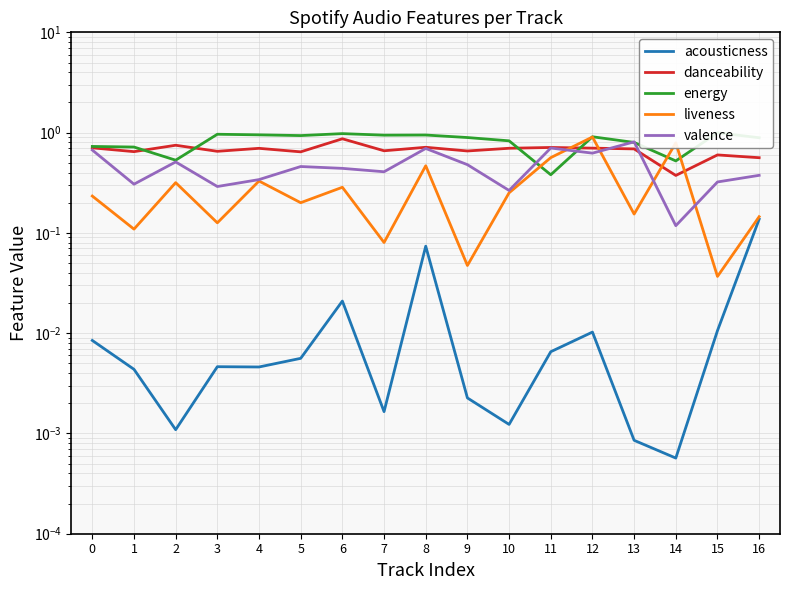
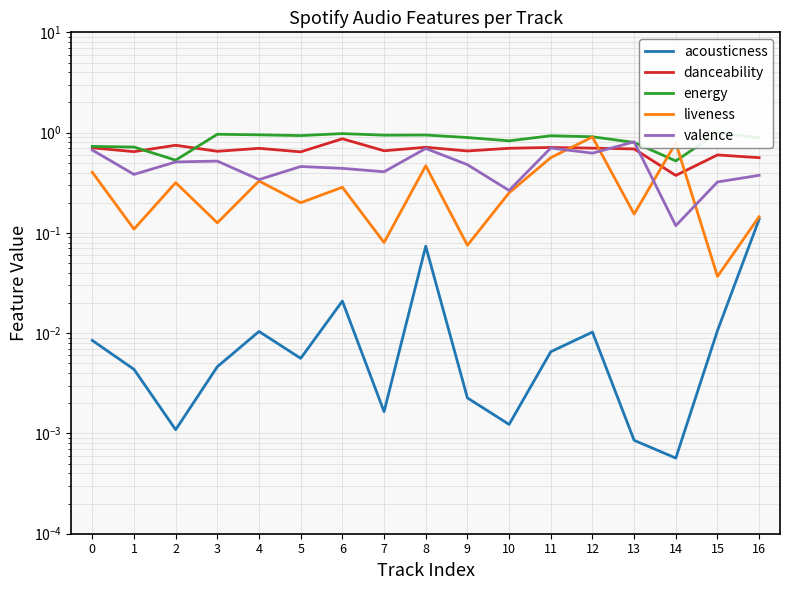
  {
    "acousticness": {
      "0": 0.008,
      "1": 0.004,
      "2": 0.0011,
      "3": 0.005,
-     "4": 0.005,
+     "4": 0.010,
      "5": 0.006,
      "6": 0.021,
      "7": 0.0017,
      "8": 0.07,
      "9": 0.0023,
      "10": 0.0012,
      "11": 0.007,
      "12": 0.010,
      "13": 0.0009,
      "14": 0.0006,
      "15": 0.011
    },
    "danceability": {
      "1": 0.6,
      "2": 0.7,
      "3": 0.7,
      "4": 0.7,
      "5": 0.6,
      "6": 0.9,
      "7": 0.7,
      "9": 0.7,
      "10": 0.7,
      "12": 0.7,
      "13": 0.7,
      "14": 0.37,
      "15": 0.6,
      "16": 0.6
    },
    "energy": {
      "1": 0.7,
      "3": 1.0,
      "4": 1.0,
      "5": 0.9,
      "6": 1.0,
      "7": 0.9,
      "8": 0.9,
      "9": 0.9,
      "10": 0.8,
-     "11": 0.38,
+     "11": 0.9,
      "14": 0.5
    },
    "liveness": {
-     "0": 0.23,
+     "0": 0.40,
      "1": 0.11,
      "2": 0.32,
      "3": 0.13,
      "5": 0.20,
      "6": 0.29,
      "7": 0.08,
      "8": 0.5,
-     "9": 0.05,
+     "9": 0.08,
      "11": 0.6,
      "13": 0.15,
      "15": 0.037
    },
    "valence": {
-     "1": 0.31,
-     "3": 0.29,
+     "1": 0.38,
+     "3": 0.5,
      "5": 0.5,
      "6": 0.4,
      "7": 0.41,
      "9": 0.5,
      "12": 0.6,
      "14": 0.12,
      "15": 0.32,
      "16": 0.38
    }
  }
